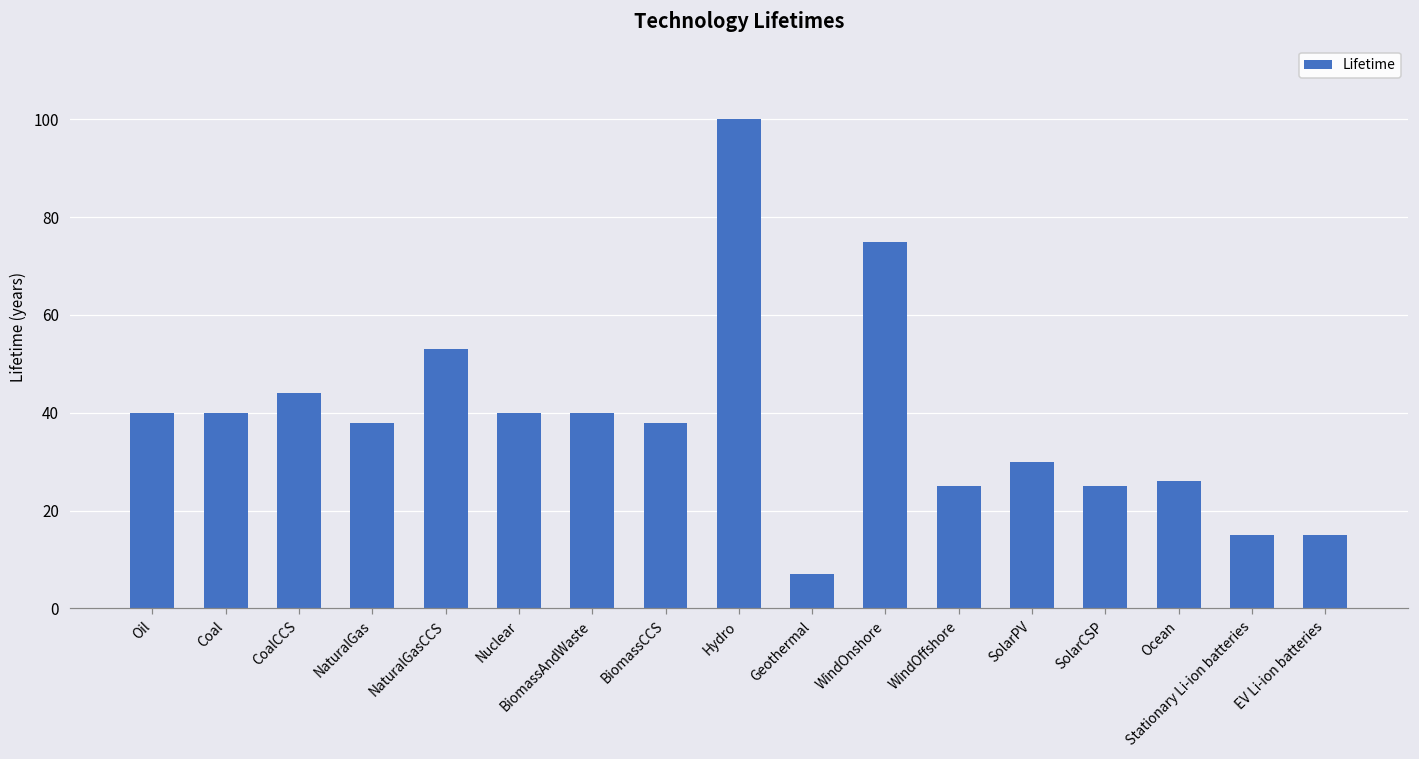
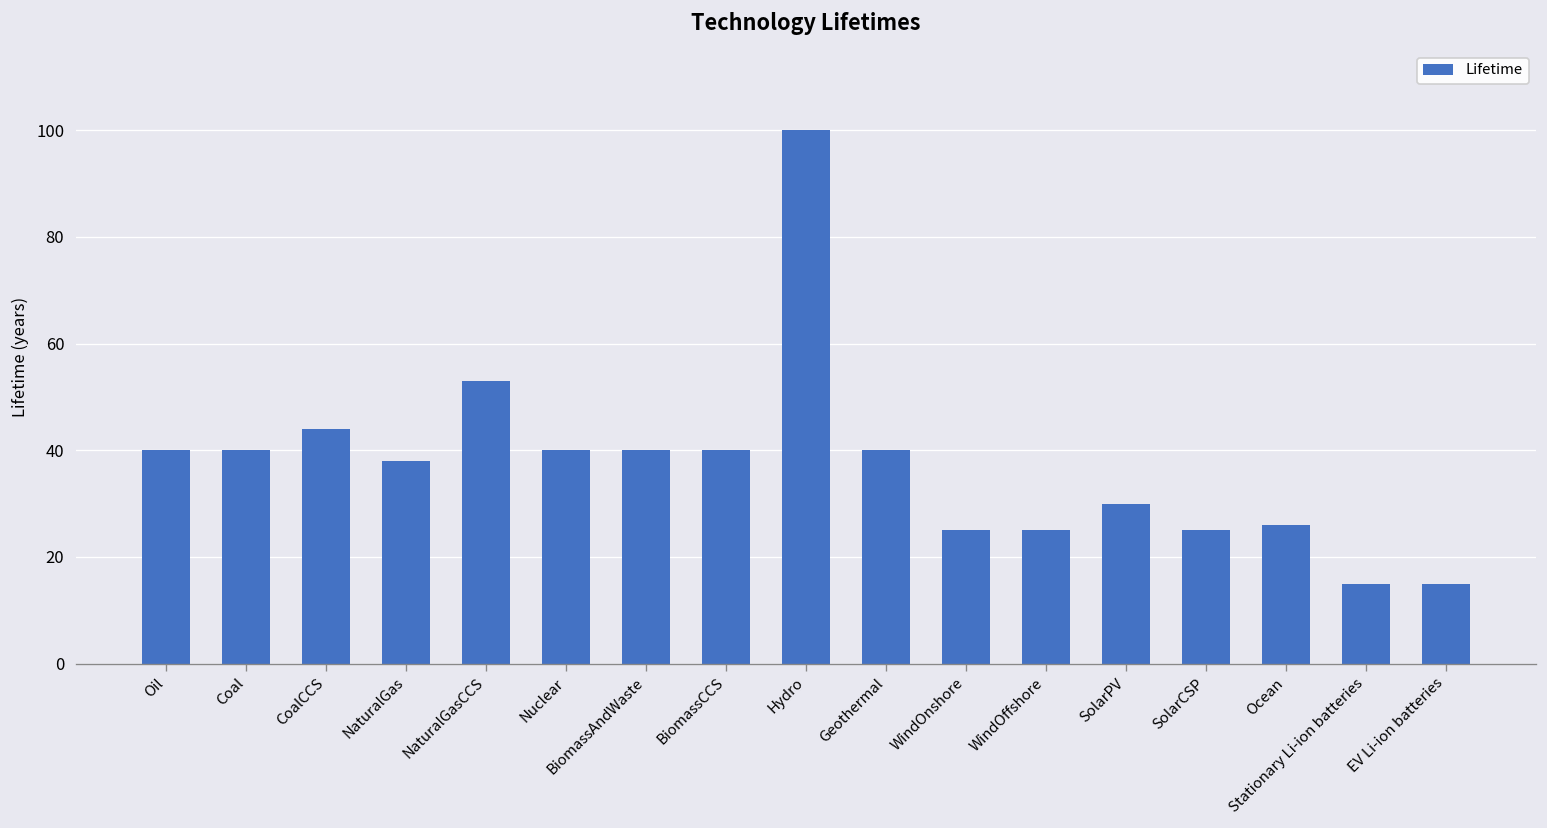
  {
    "Oil": 40,
    "Coal": 40,
    "CoalCCS": 44,
    "NaturalGas": 38,
    "NaturalGasCCS": 53,
    "Nuclear": 40,
    "BiomassAndWaste": 40,
-   "BiomassCCS": 38,
+   "BiomassCCS": 40,
    "Hydro": 100,
-   "Geothermal": 7,
-   "WindOnshore": 75,
+   "Geothermal": 40,
+   "WindOnshore": 25,
    "WindOffshore": 25,
    "SolarPV": 30,
    "SolarCSP": 25,
    "Ocean": 26,
    "Stationary Li-ion batteries": 15,
    "EV Li-ion batteries": 15
  }
